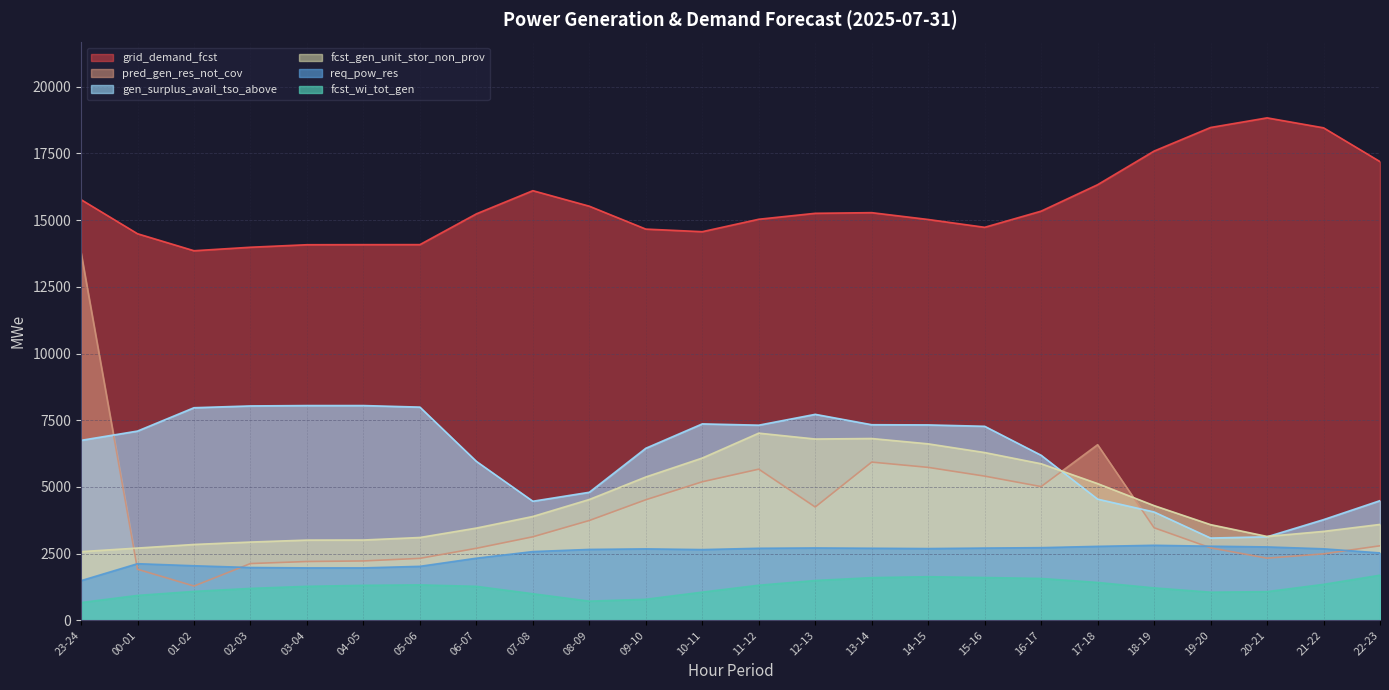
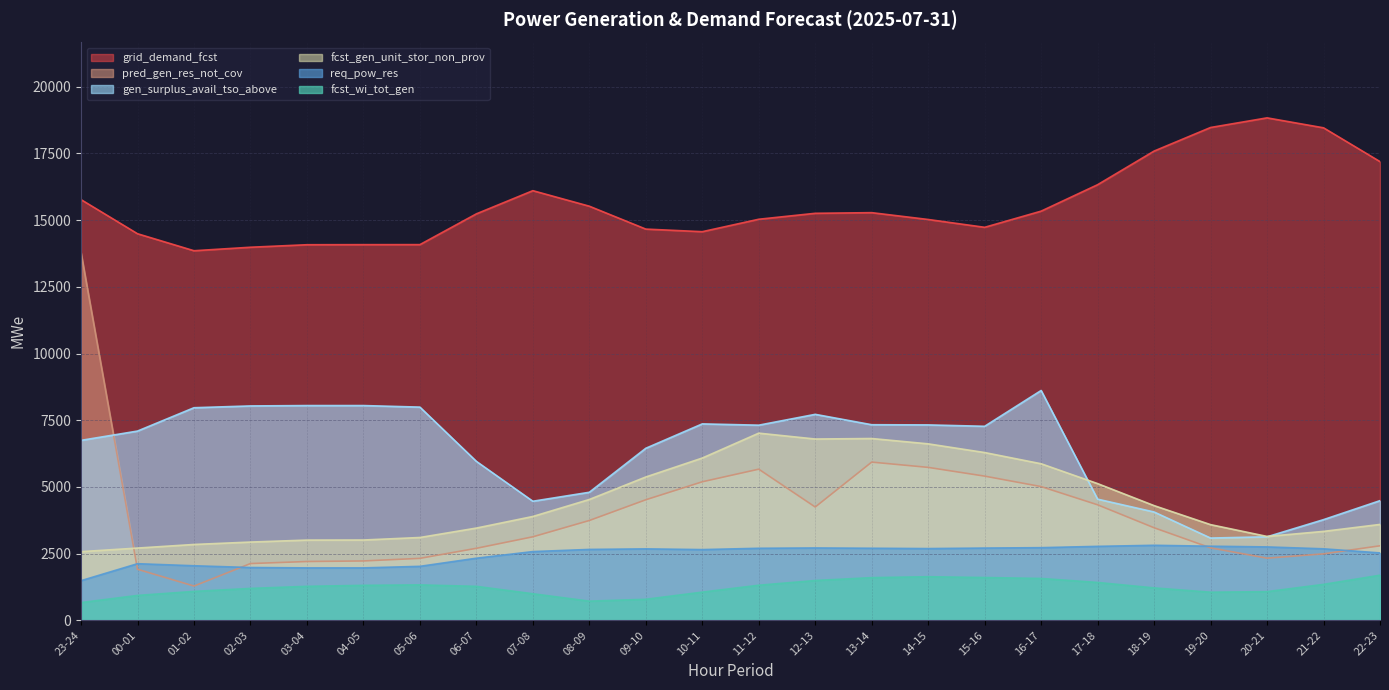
  {
    "grid_demand_fcst": {
      "23-24": 15800,
      "00-01": 14500,
      "01-02": 13900,
      "02-03": 14000,
      "03-04": 14100,
      "04-05": 14100,
      "05-06": 14100,
      "06-07": 15200,
      "07-08": 16100,
      "08-09": 15500,
      "09-10": 14700,
      "10-11": 14600,
      "11-12": 15000,
      "12-13": 15300,
      "13-14": 15300,
      "14-15": 15000,
      "15-16": 14700,
      "16-17": 15300,
      "17-18": 16300,
      "18-19": 17600,
      "19-20": 18500,
      "20-21": 18800,
      "21-22": 18500,
      "22-23": 17200
    },
    "pred_gen_res_not_cov": {
      "23-24": 13800,
      "00-01": 1900,
      "01-02": 1300,
      "02-03": 2100,
      "03-04": 2200,
      "04-05": 2200,
      "05-06": 2300,
      "06-07": 2700,
      "07-08": 3100,
      "08-09": 3700,
      "09-10": 4500,
      "10-11": 5200,
      "11-12": 5700,
      "12-13": 4200,
      "13-14": 5900,
      "14-15": 5700,
      "15-16": 5400,
      "16-17": 5000,
-     "17-18": 6600,
+     "17-18": 4300,
      "18-19": 3500,
      "20-21": 2300,
      "21-22": 2500,
      "22-23": 2800
    },
    "gen_surplus_avail_tso_above": {
      "23-24": 6700,
      "00-01": 7100,
      "01-02": 8000,
      "02-03": 8000,
      "03-04": 8000,
      "04-05": 8000,
      "05-06": 8000,
      "06-07": 6000,
      "07-08": 4500,
      "08-09": 4800,
      "09-10": 6400,
      "10-11": 7400,
      "11-12": 7300,
      "12-13": 7700,
      "13-14": 7300,
      "14-15": 7300,
      "15-16": 7300,
-     "16-17": 6200,
+     "16-17": 8600,
      "17-18": 4500,
      "18-19": 4100,
      "19-20": 3100,
      "21-22": 3800,
      "22-23": 4500
    },
    "fcst_gen_unit_stor_non_prov": {
      "23-24": 2600,
      "00-01": 2700,
      "01-02": 2800,
      "02-03": 2900,
      "03-04": 3000,
      "04-05": 3000,
      "05-06": 3100,
      "06-07": 3500,
      "07-08": 3900,
      "08-09": 4500,
      "09-10": 5400,
      "10-11": 6100,
      "11-12": 7000,
      "12-13": 6800,
      "13-14": 6800,
      "14-15": 6600,
      "15-16": 6300,
      "16-17": 5900,
      "17-18": 5100,
      "18-19": 4300,
      "19-20": 3600,
      "21-22": 3300,
      "22-23": 3600
    }
  }
